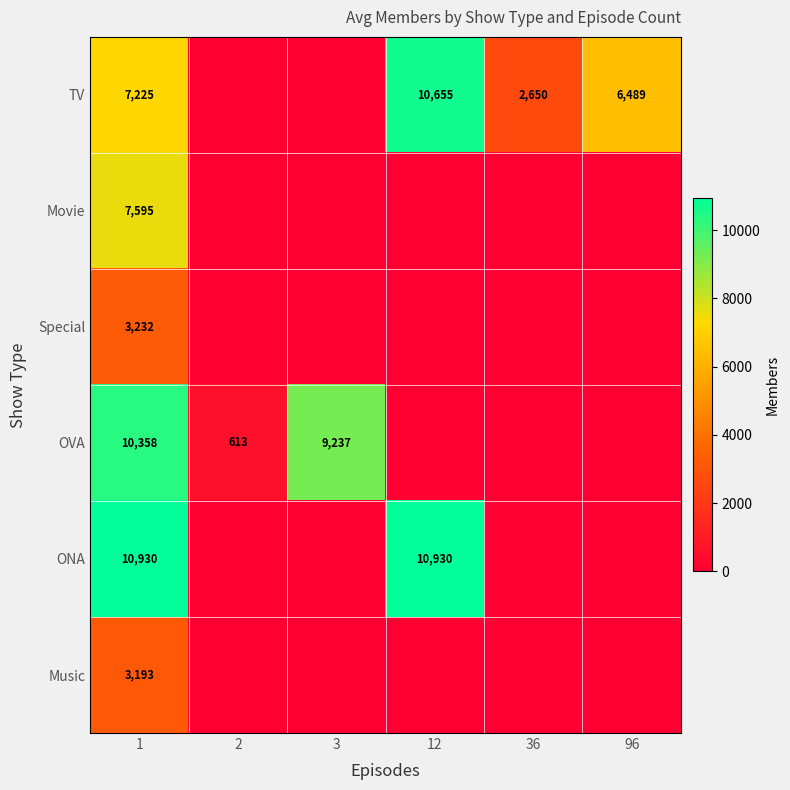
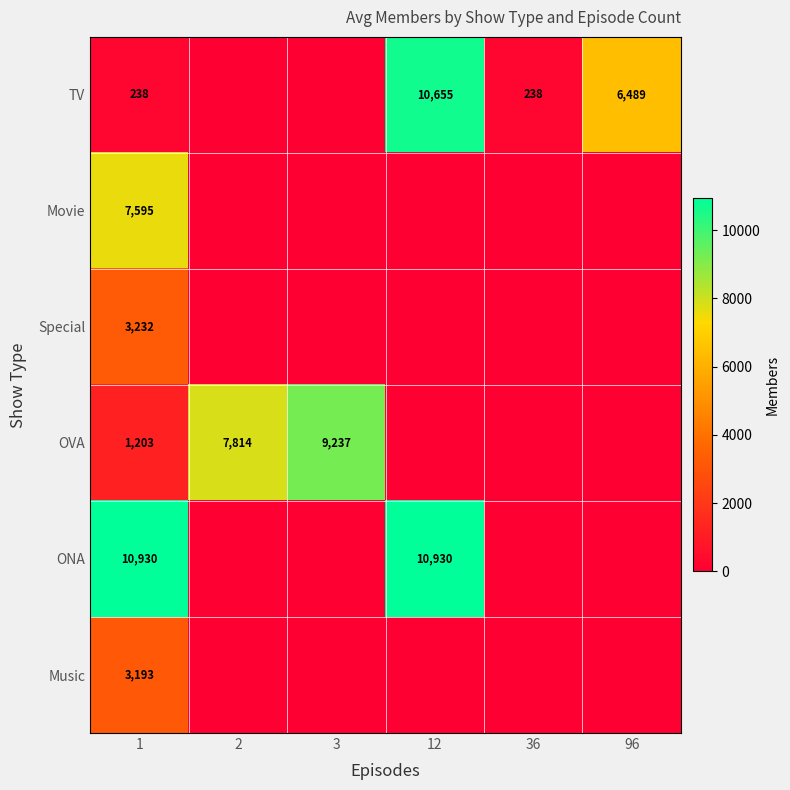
  {
    "TV": {
-     "1": "7,225",
+     "1": "238",
      "12": "10,655",
-     "36": "2,650",
+     "36": "238",
      "96": "6,489"
    },
    "Movie": {
      "1": "7,595"
    },
    "Special": {
      "1": "3,232"
    },
    "OVA": {
-     "1": "10,358",
-     "2": "613",
+     "1": "1,203",
+     "2": "7,814",
      "3": "9,237"
    },
    "ONA": {
      "1": "10,930",
      "12": "10,930"
    },
    "Music": {
      "1": "3,193"
    }
  }
